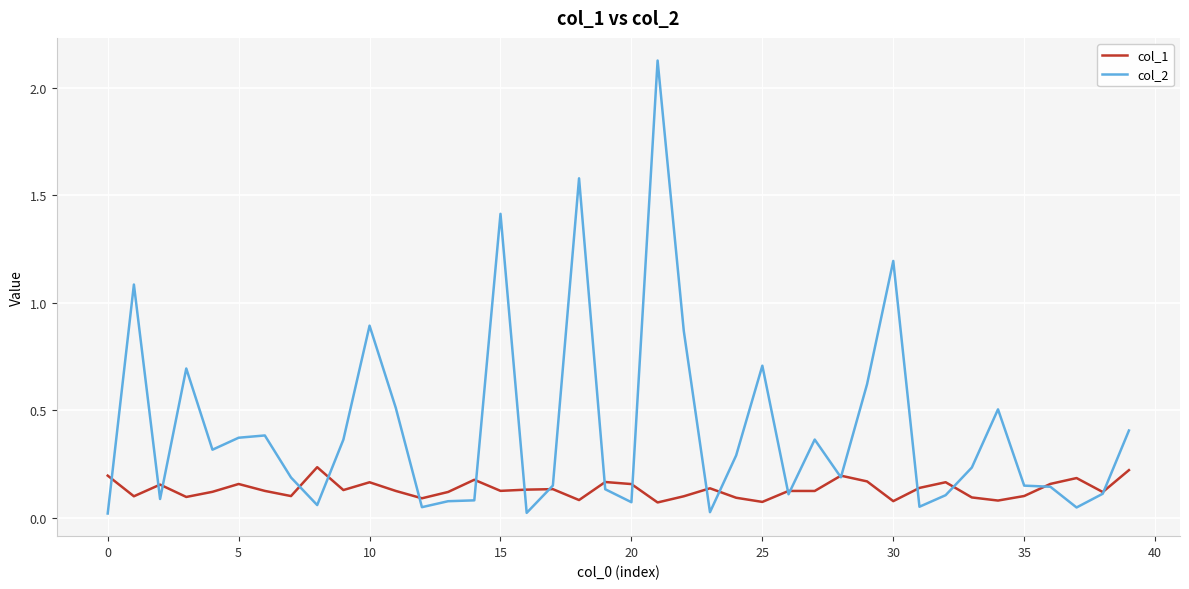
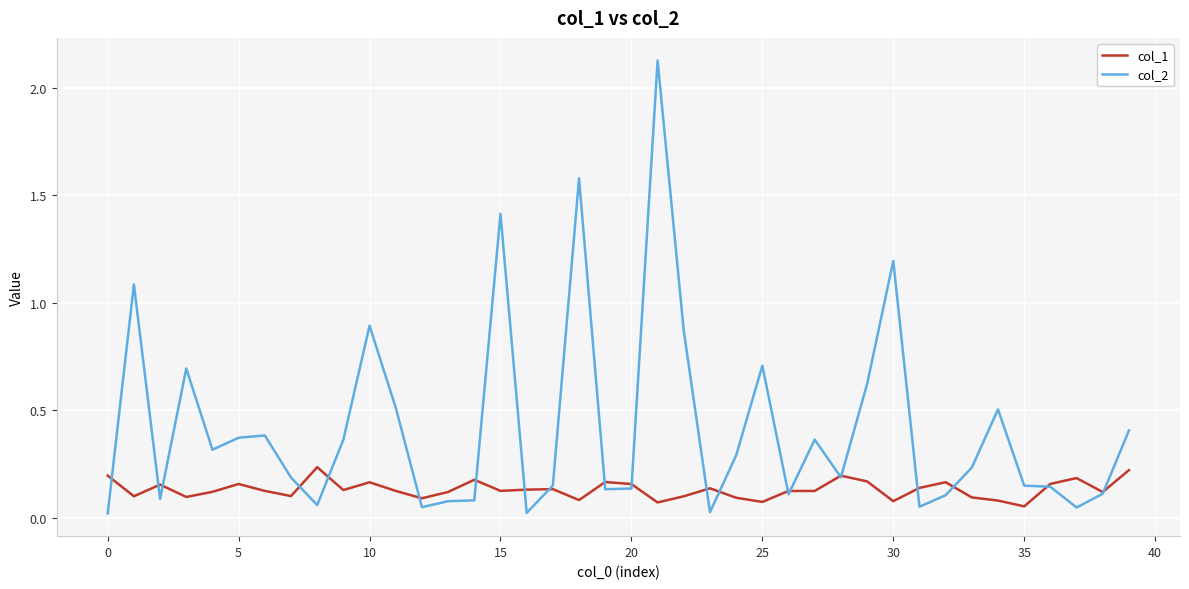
  {
    "col_1": {
      "0": 0.20,
      "5": 0.16,
      "10": 0.17,
      "15": 0.13,
      "20": 0.16,
      "25": 0.07,
      "30": 0.08,
-     "35": 0.10
+     "35": 0.05
    },
    "col_2": {
      "0": 0.02,
      "5": 0.37,
      "10": 0.89,
      "15": 1.41,
-     "20": 0.07,
+     "20": 0.14,
      "25": 0.71,
      "30": 1.19,
      "35": 0.15
    }
  }
